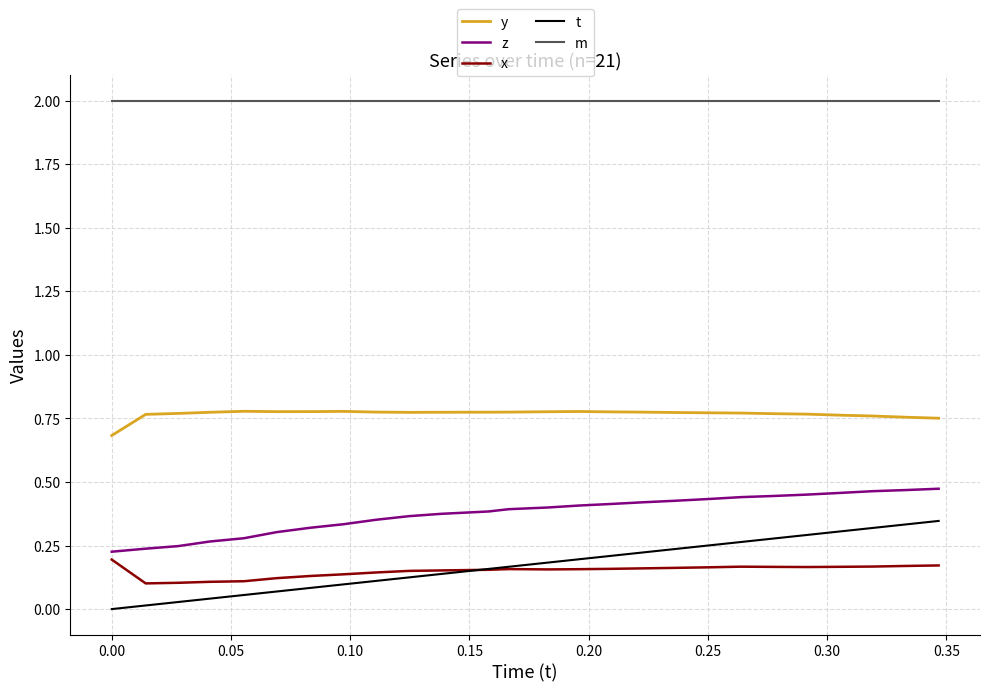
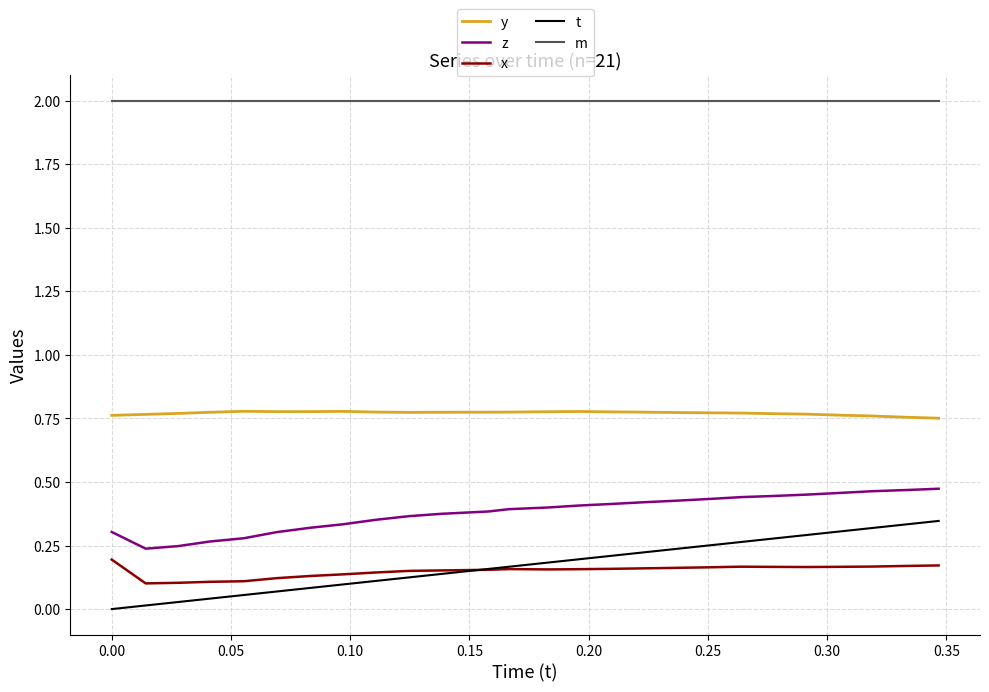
  {
    "y": {
-     "0.00": 0.68
+     "0.00": 0.76
    },
    "z": {
-     "0.00": 0.23
+     "0.00": 0.30
    },
    "x": {
      "0.00": 0.19
    },
    "t": {
      "0.00": 0.00
    },
    "m": {
      "0.00": 2.00
    }
  }
